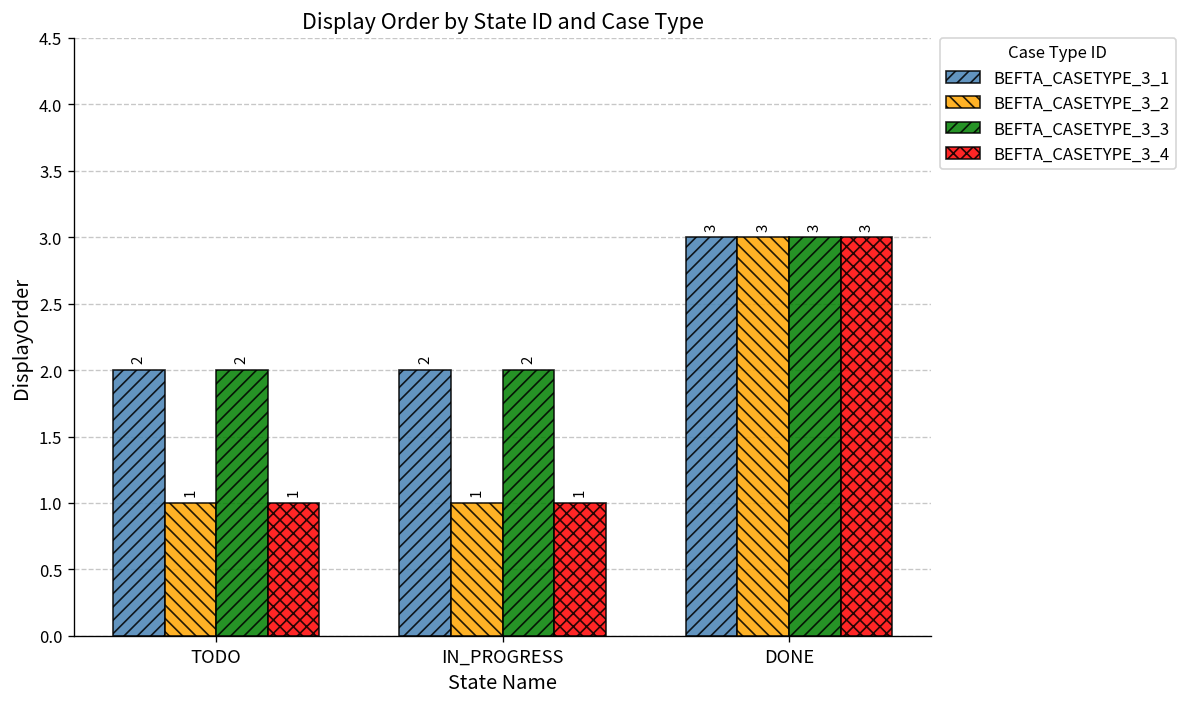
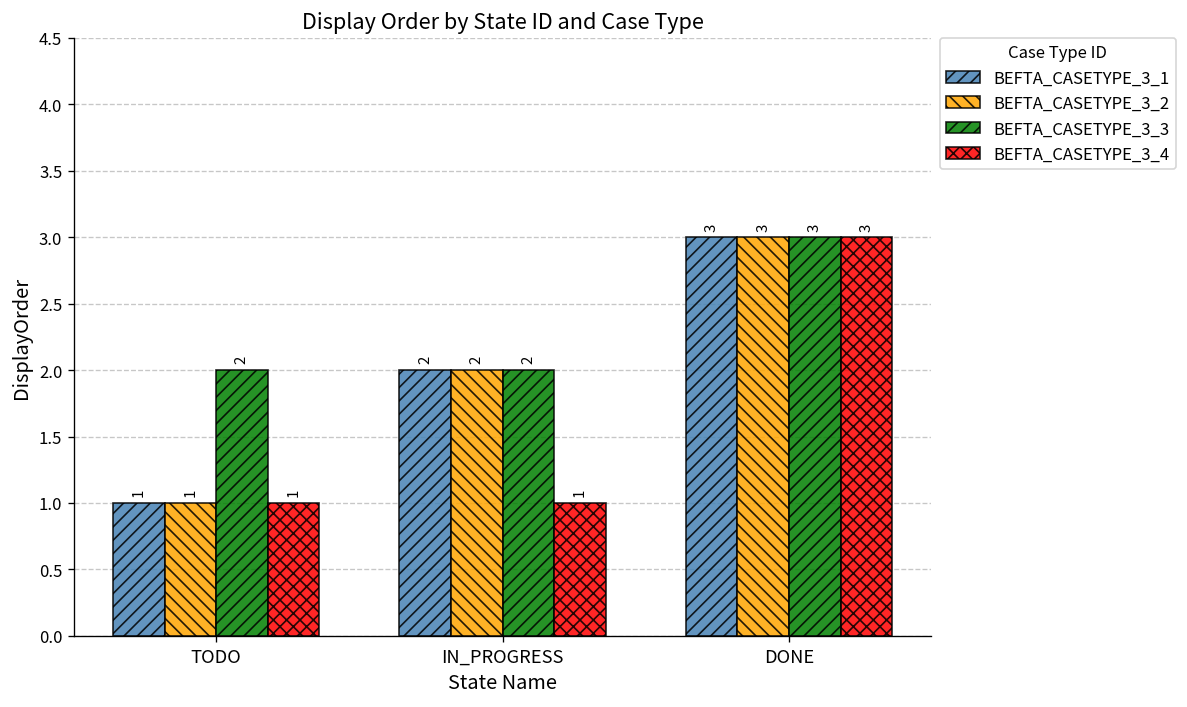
  {
    "BEFTA_CASETYPE_3_1": {
-     "TODO": 2,
+     "TODO": 1,
      "IN_PROGRESS": 2,
      "DONE": 3
    },
    "BEFTA_CASETYPE_3_2": {
      "TODO": 1,
-     "IN_PROGRESS": 1,
+     "IN_PROGRESS": 2,
      "DONE": 3
    },
    "BEFTA_CASETYPE_3_3": {
      "TODO": 2,
      "IN_PROGRESS": 2,
      "DONE": 3
    },
    "BEFTA_CASETYPE_3_4": {
      "TODO": 1,
      "IN_PROGRESS": 1,
      "DONE": 3
    }
  }
